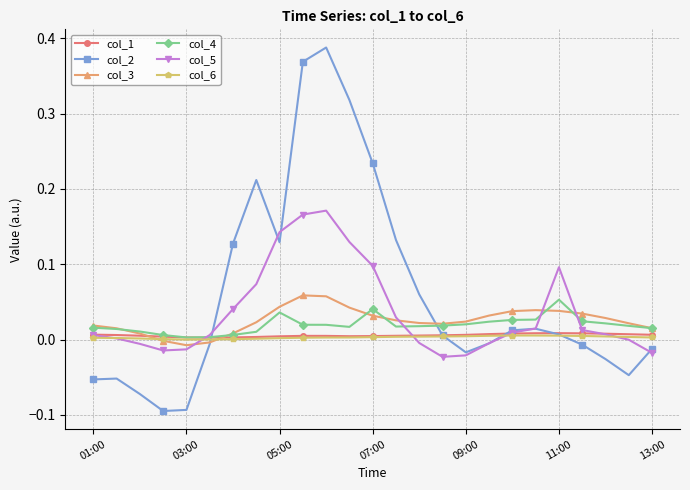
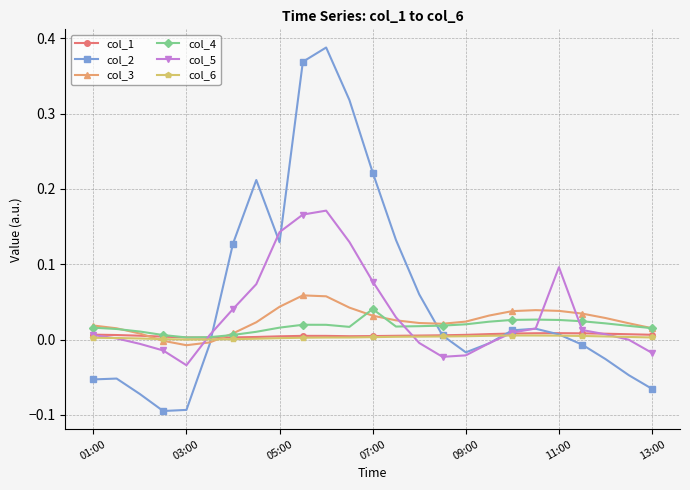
  {
    "col_2": {
      "01:00": -0.05,
      "03:00": -0.09,
      "05:00": 0.13,
-     "07:00": 0.23,
+     "07:00": 0.22,
      "09:00": -0.02,
-     "13:00": -0.01
+     "13:00": -0.07
    },
    "col_4": {
-     "05:00": 0.04,
+     "05:00": 0.02,
      "07:00": 0.04,
      "09:00": 0.02,
-     "11:00": 0.05
+     "11:00": 0.03
    },
    "col_5": {
-     "03:00": -0.01,
+     "03:00": -0.03,
      "05:00": 0.14,
-     "07:00": 0.10,
+     "07:00": 0.08,
      "09:00": -0.02,
      "11:00": 0.10,
      "13:00": -0.02
    }
  }
